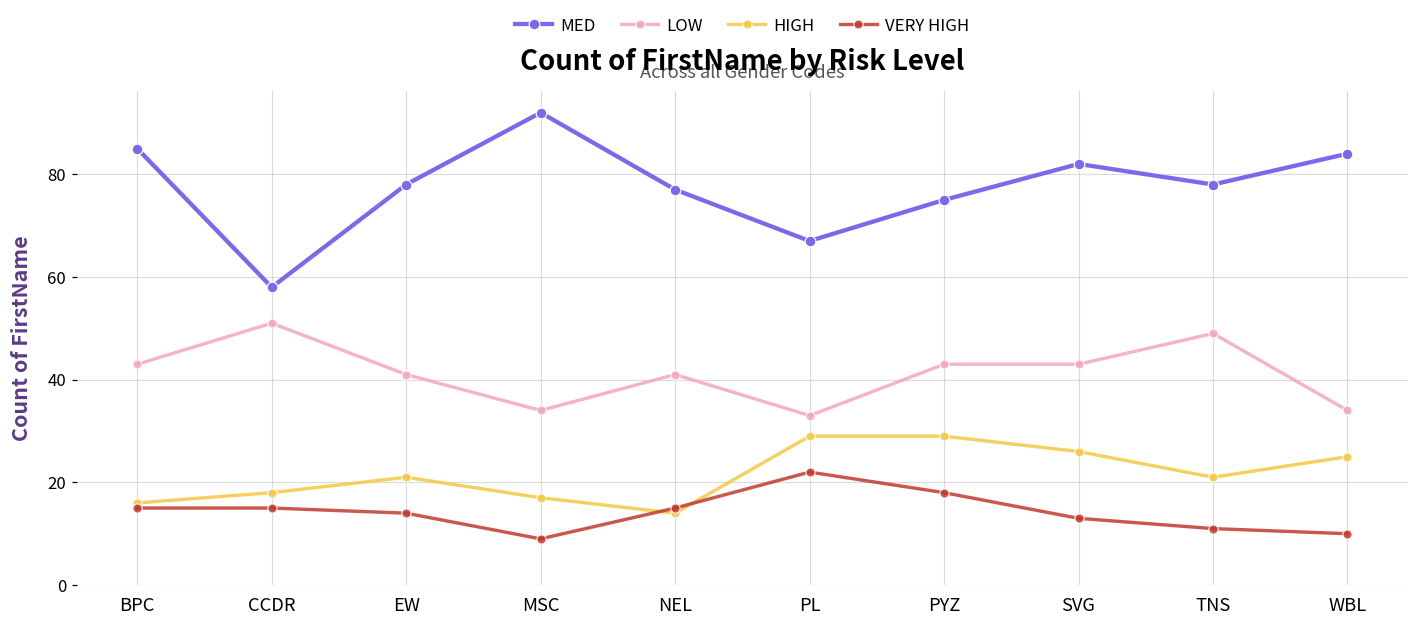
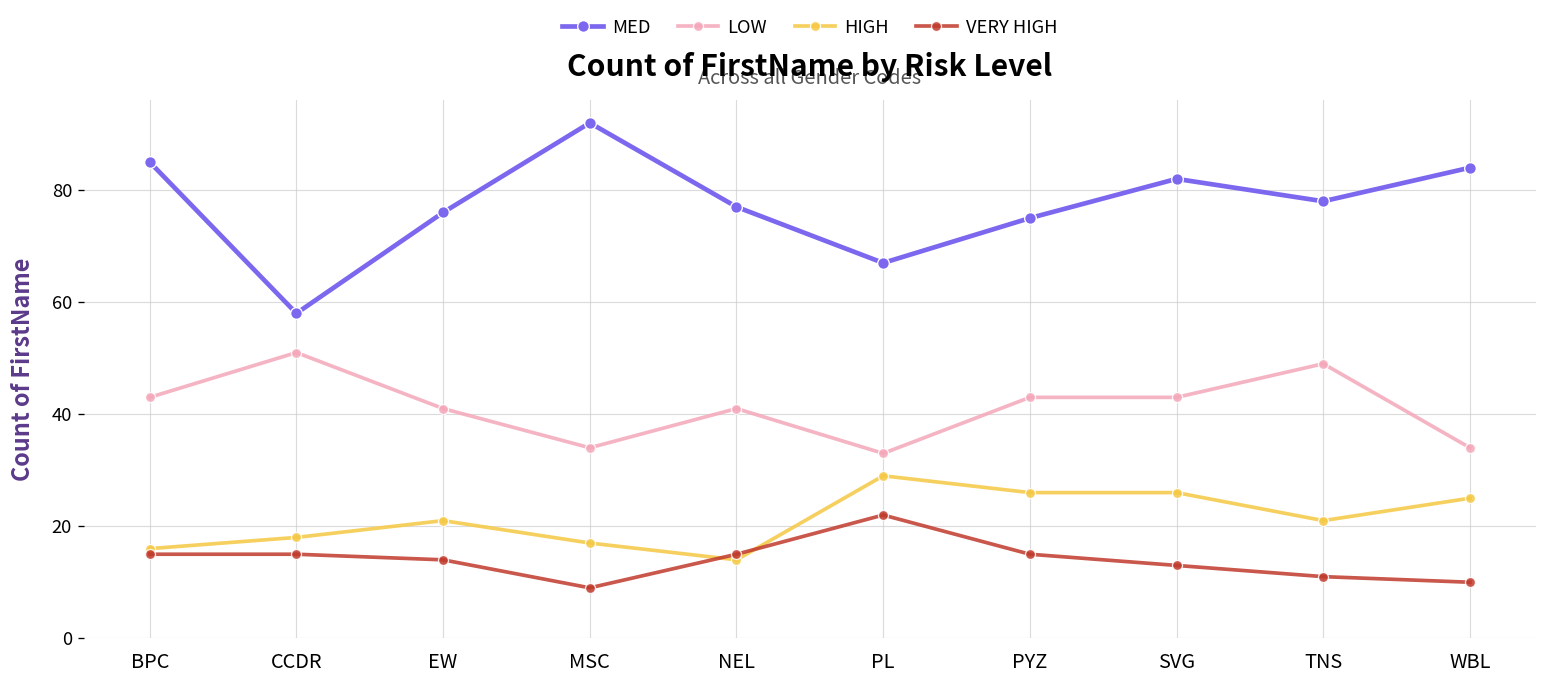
  {
    "MED": {
      "BPC": 85,
      "CCDR": 58,
-     "EW": 78,
+     "EW": 76,
      "MSC": 92,
      "NEL": 77,
      "PL": 67,
      "PYZ": 75,
      "SVG": 82,
      "TNS": 78,
      "WBL": 84
    },
    "LOW": {
      "BPC": 43,
      "CCDR": 51,
      "EW": 41,
      "MSC": 34,
      "NEL": 41,
      "PL": 33,
      "PYZ": 43,
      "SVG": 43,
      "TNS": 49,
      "WBL": 34
    },
    "HIGH": {
      "BPC": 16,
      "CCDR": 18,
      "EW": 21,
      "MSC": 17,
      "NEL": 14,
      "PL": 29,
-     "PYZ": 29,
+     "PYZ": 26,
      "SVG": 26,
      "TNS": 21,
      "WBL": 25
    },
    "VERY HIGH": {
      "BPC": 15,
      "CCDR": 15,
      "EW": 14,
      "MSC": 9,
      "NEL": 15,
      "PL": 22,
-     "PYZ": 18,
+     "PYZ": 15,
      "SVG": 13,
      "TNS": 11,
      "WBL": 10
    }
  }
